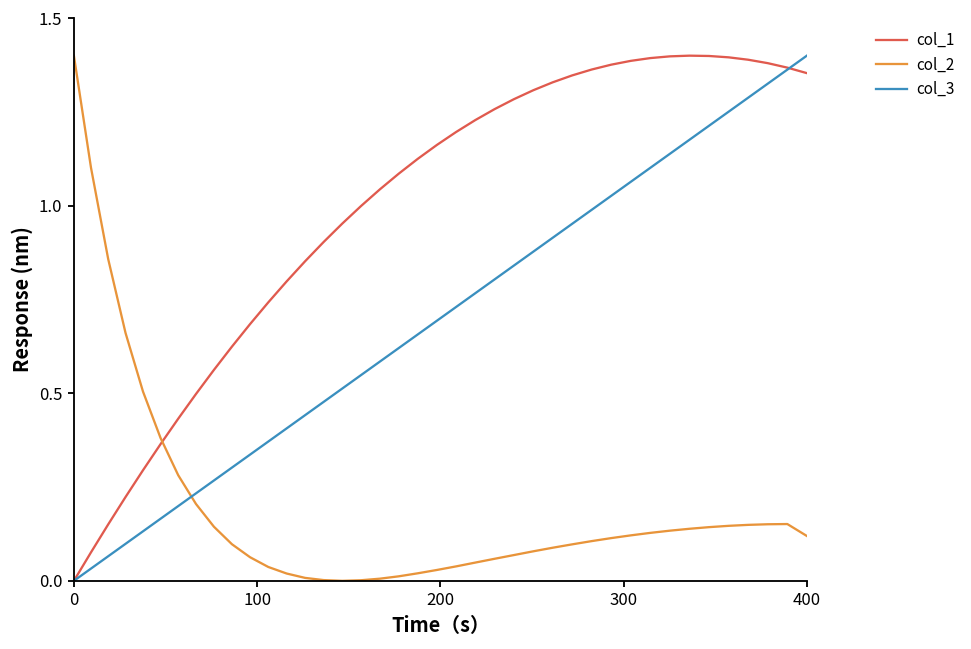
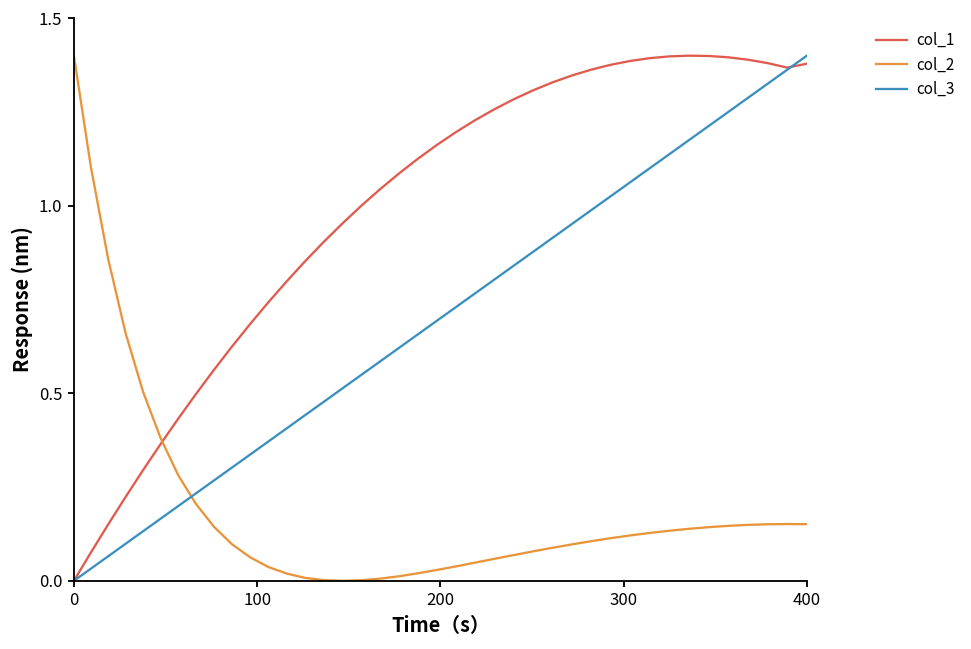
  {
    "col_1": {
-     "400": 1.35
+     "400": 1.38
    },
    "col_2": {
      "0": 1.40,
-     "400": 0.12
+     "400": 0.15
    },
    "col_3": {
      "400": 1.40
    }
  }
